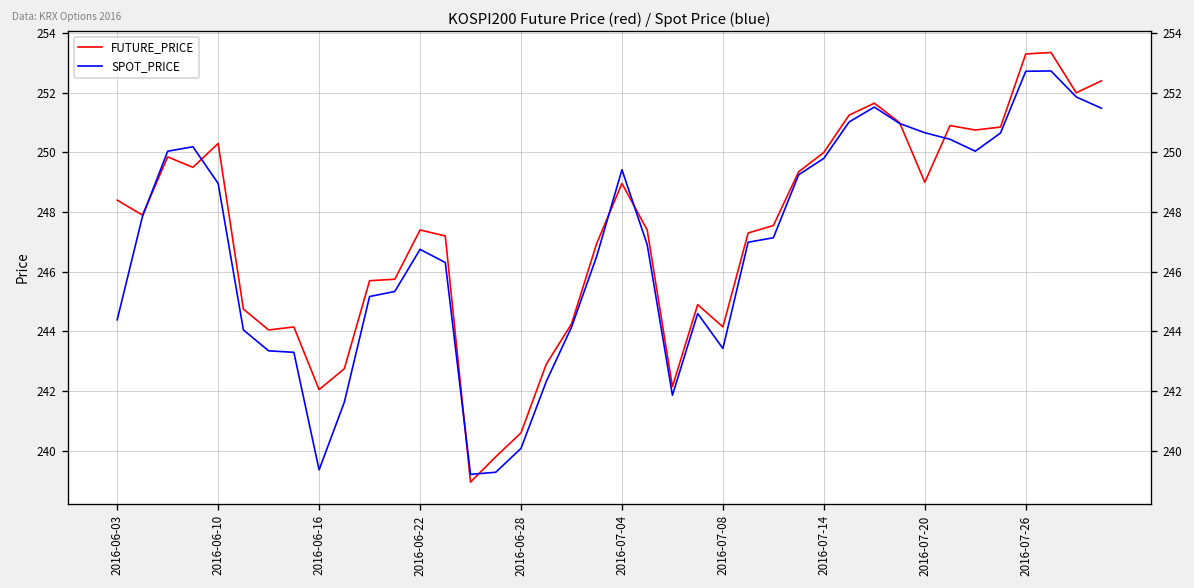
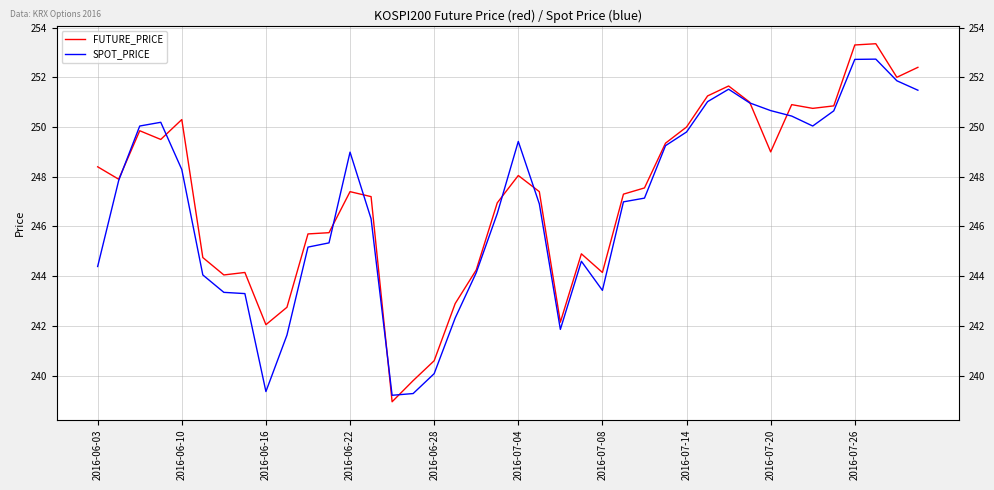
  {
    "FUTURE_PRICE": {
      "2016-06-03": 248.4,
      "2016-06-10": 250.3,
      "2016-06-16": 242.1,
      "2016-06-22": 247.4,
      "2016-06-28": 240.6,
-     "2016-07-04": 249.0,
+     "2016-07-04": 248.1,
      "2016-07-08": 244.2,
      "2016-07-14": 250.0,
      "2016-07-20": 249.0,
      "2016-07-26": 253.3
    },
    "SPOT_PRICE": {
      "2016-06-03": 244.4,
-     "2016-06-10": 249.0,
+     "2016-06-10": 248.3,
      "2016-06-16": 239.4,
-     "2016-06-22": 246.8,
+     "2016-06-22": 249.0,
      "2016-06-28": 240.1,
      "2016-07-04": 249.4,
      "2016-07-08": 243.4,
      "2016-07-14": 249.8,
      "2016-07-20": 250.7,
      "2016-07-26": 252.7
    }
  }
